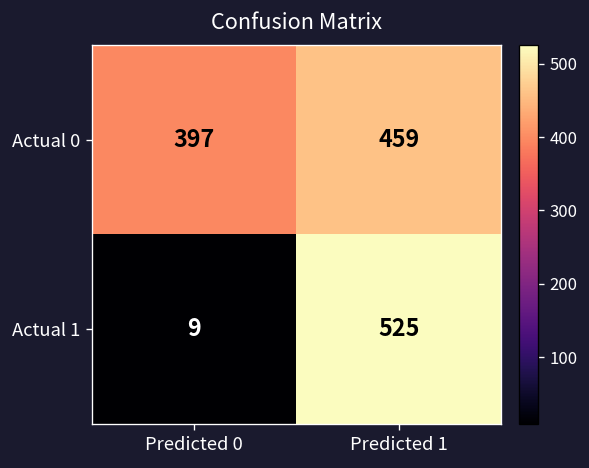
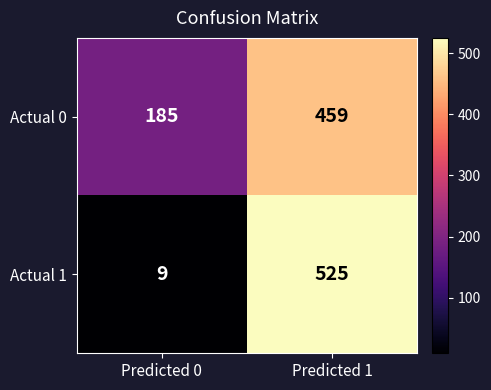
  {
    "Actual 0": {
-     "Predicted 0": 397,
+     "Predicted 0": 185,
      "Predicted 1": 459
    },
    "Actual 1": {
      "Predicted 0": 9,
      "Predicted 1": 525
    }
  }
